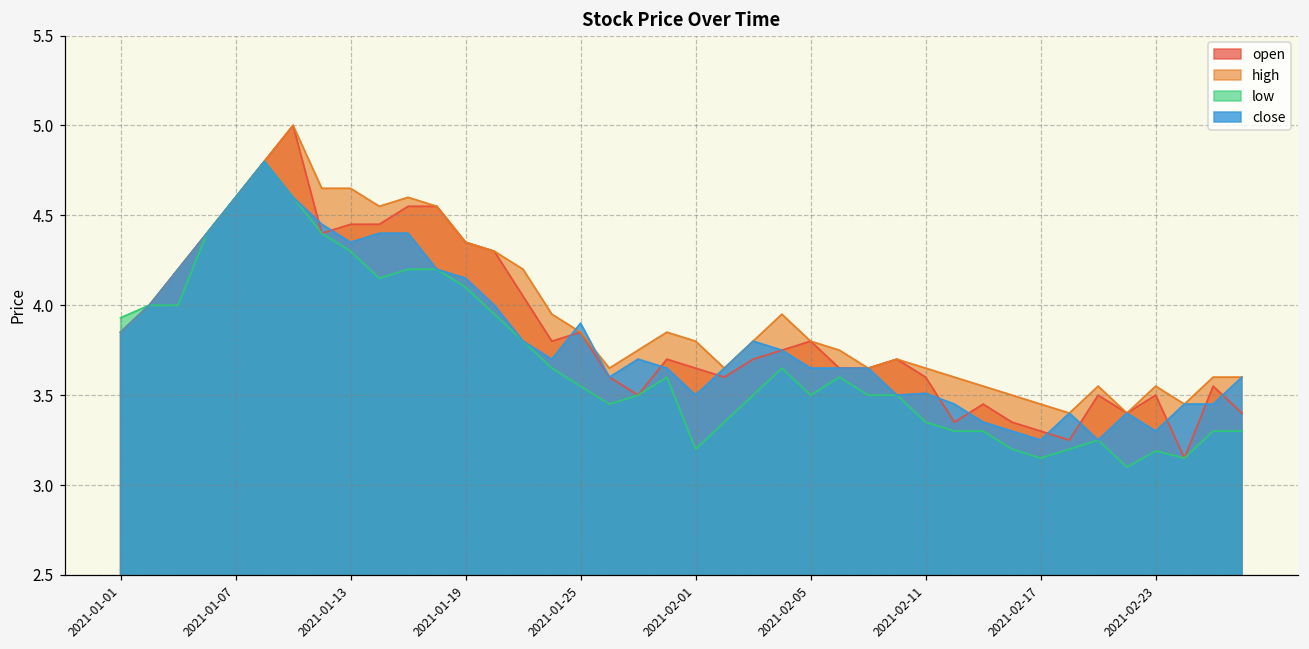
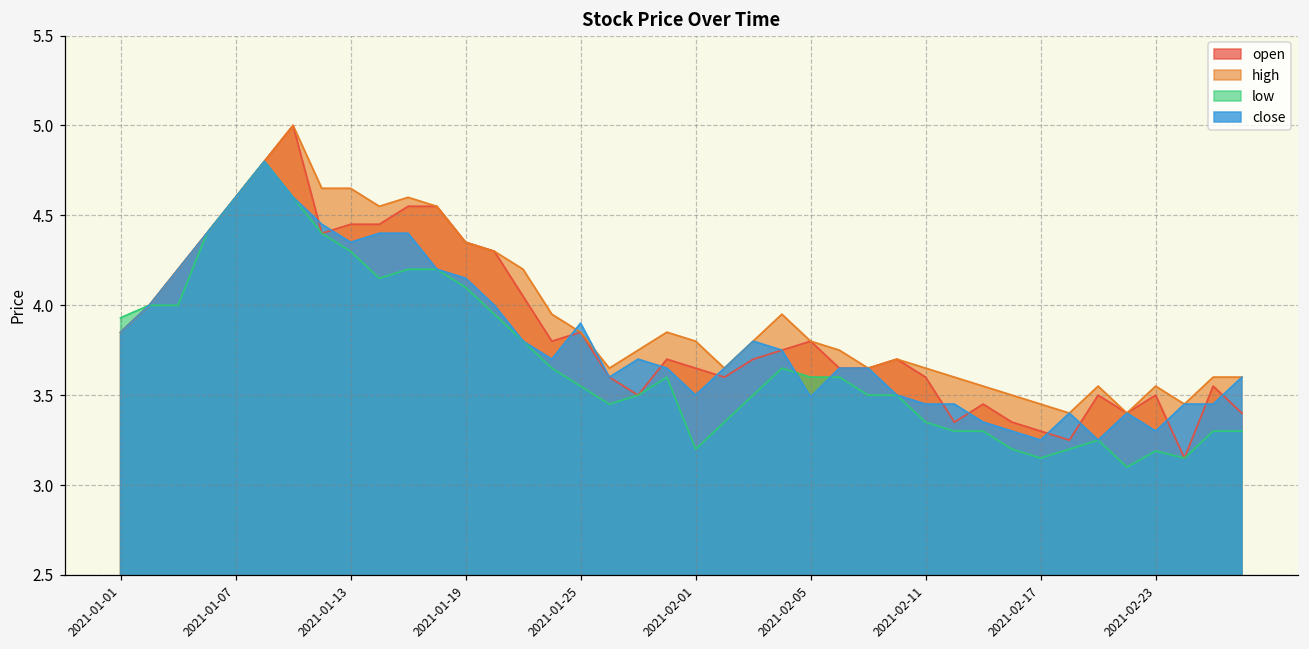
  {
    "low": {
      "2021-01-01": 3.93,
      "2021-01-13": 4.3,
      "2021-01-19": 4.1,
      "2021-01-25": 3.55,
      "2021-02-01": 3.2,
-     "2021-02-05": 3.5,
+     "2021-02-05": 3.6,
      "2021-02-11": 3.35,
      "2021-02-17": 3.15,
      "2021-02-23": 3.2
    },
    "close": {
      "2021-01-13": 4.35,
      "2021-01-19": 4.15,
      "2021-01-25": 3.90,
      "2021-02-01": 3.50,
-     "2021-02-05": 3.65,
-     "2021-02-11": 3.51,
+     "2021-02-05": 3.49,
+     "2021-02-11": 3.45,
      "2021-02-17": 3.25,
      "2021-02-23": 3.30
    }
  }
